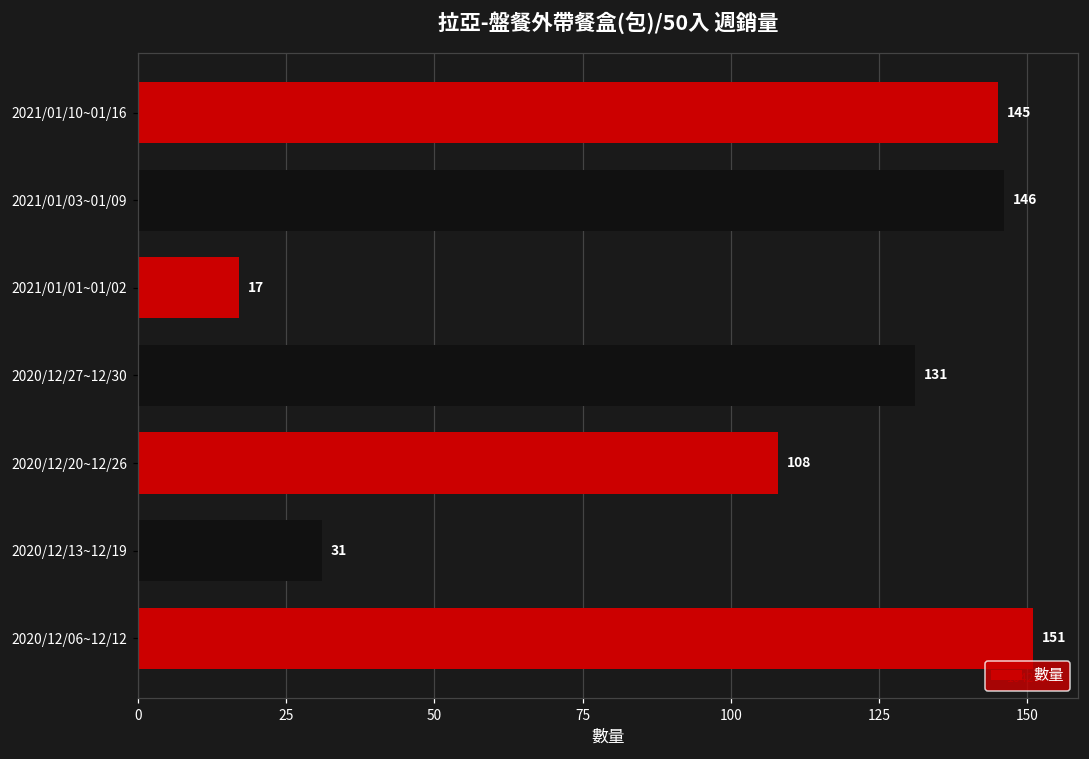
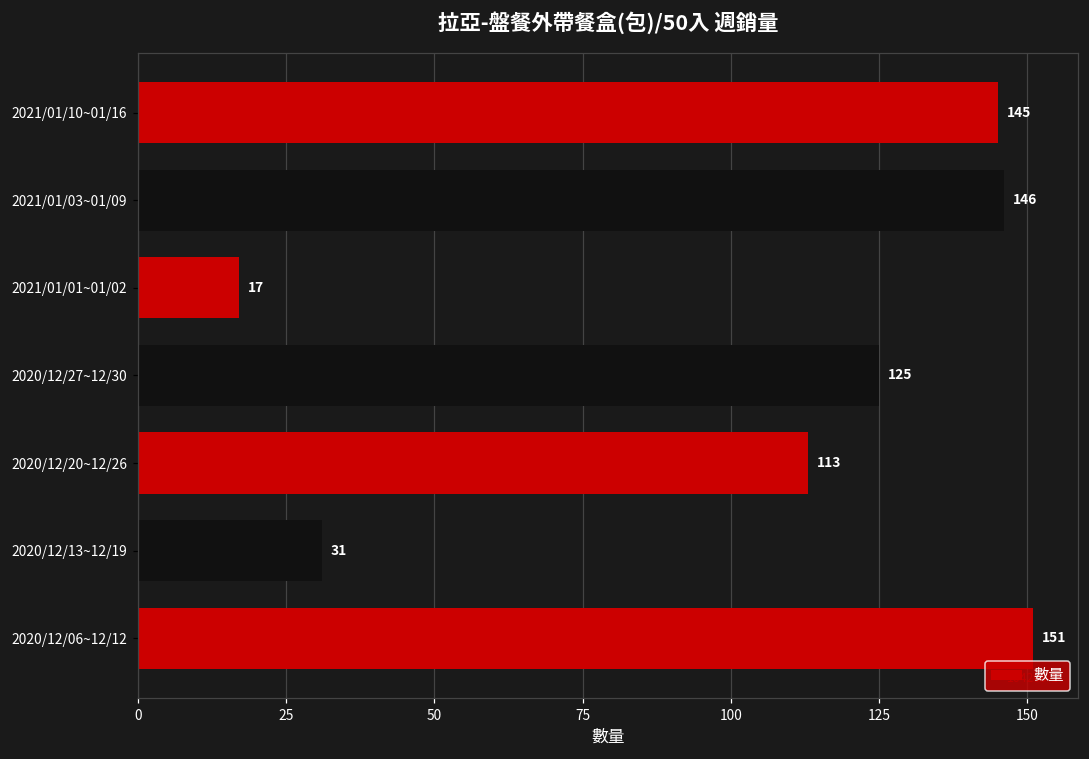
  {
    "2021/01/10~01/16": 145,
    "2021/01/03~01/09": 146,
    "2021/01/01~01/02": 17,
-   "2020/12/27~12/30": 131,
-   "2020/12/20~12/26": 108,
+   "2020/12/27~12/30": 125,
+   "2020/12/20~12/26": 113,
    "2020/12/13~12/19": 31,
    "2020/12/06~12/12": 151
  }
